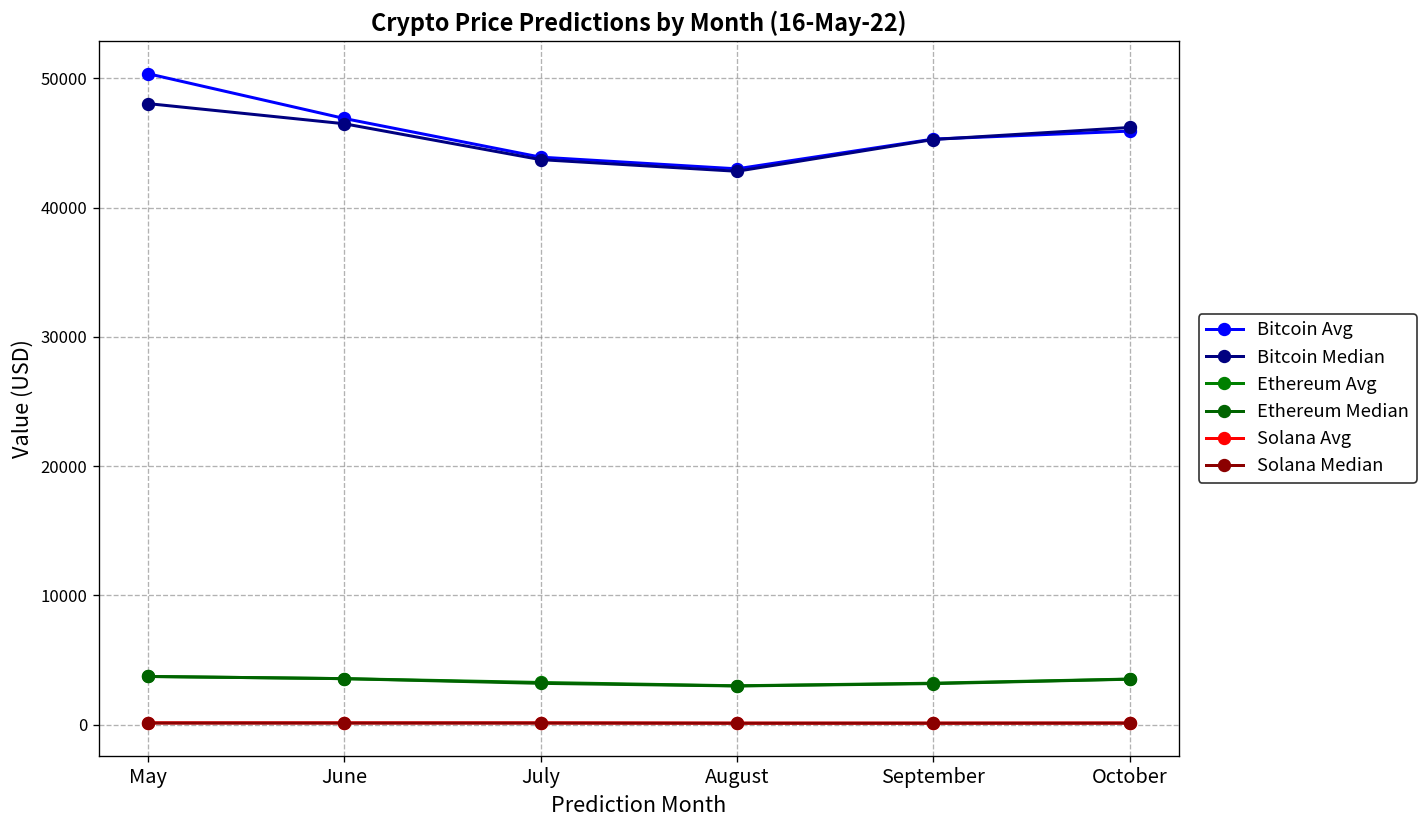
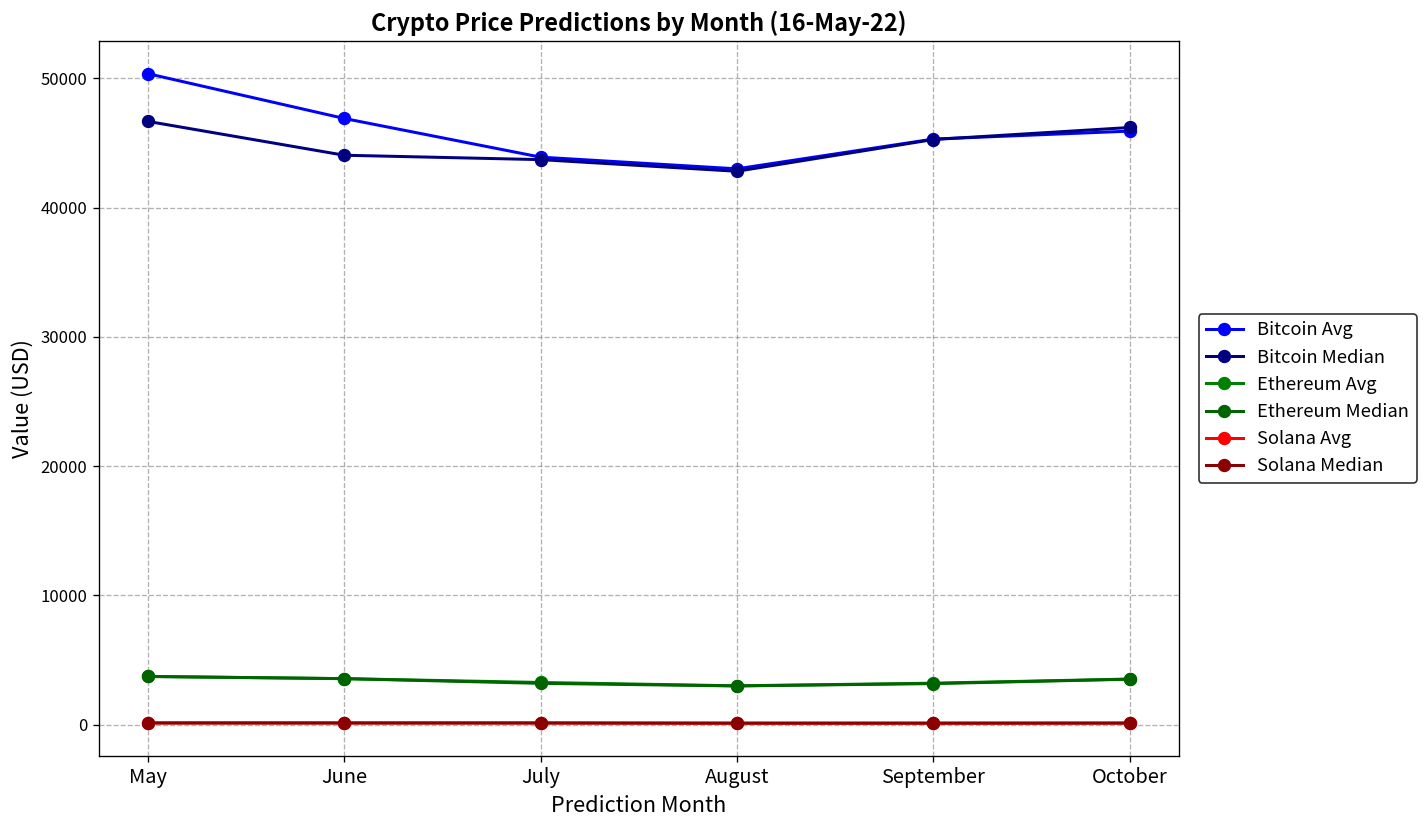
  {
    "Bitcoin Avg": {
      "May": 50400,
      "June": 46900,
      "October": 45900
    },
    "Bitcoin Median": {
-     "May": 48100,
-     "June": 46500,
+     "May": 46700,
+     "June": 44100,
      "October": 46200
    }
  }
